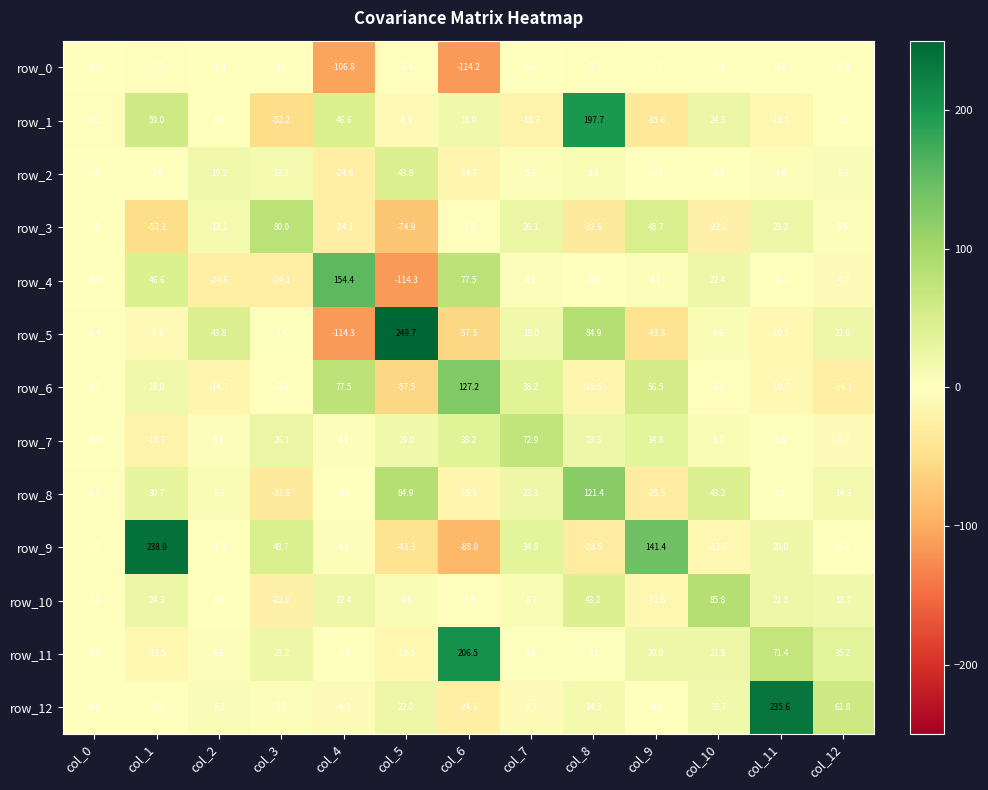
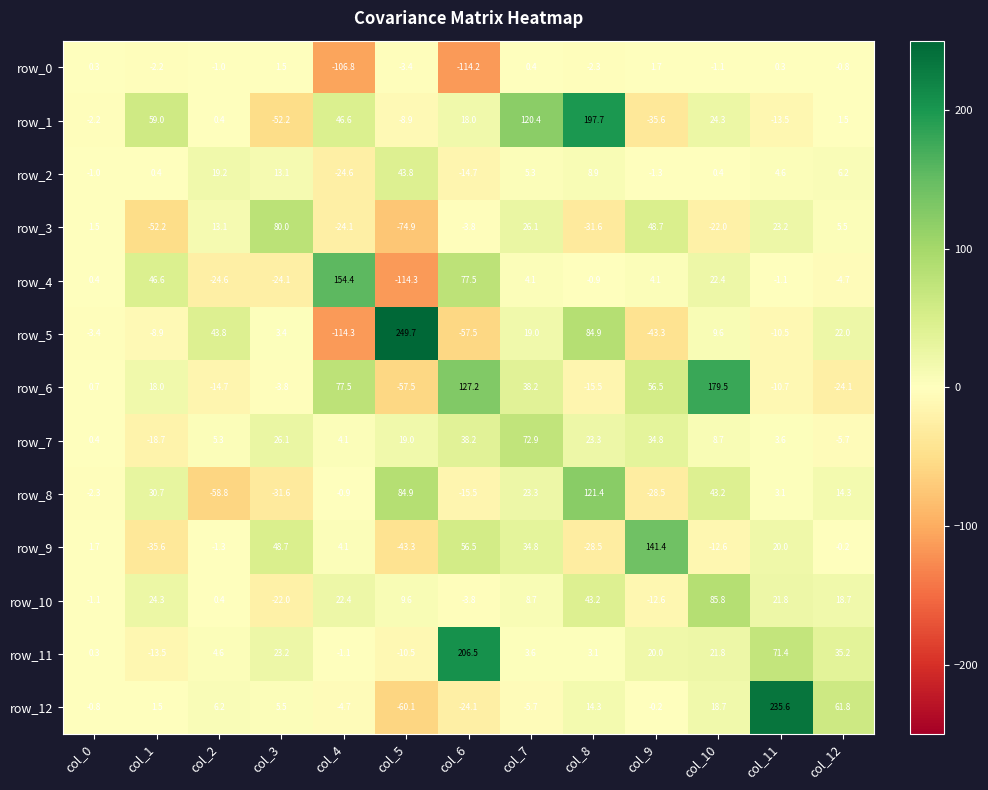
  {
    "row_0": {
      "col_0": 0.3,
      "col_1": -2.2,
      "col_2": -1.0,
      "col_3": 1.5,
      "col_4": -106.8,
      "col_5": -3.4,
      "col_6": -114.2,
      "col_7": 0.4,
      "col_8": -2.3,
      "col_9": 1.7,
      "col_10": -1.1,
      "col_11": 0.3,
      "col_12": -0.8
    },
    "row_1": {
      "col_0": -2.2,
      "col_1": 59.0,
      "col_2": 0.4,
      "col_3": -52.2,
      "col_4": 46.6,
      "col_5": -8.9,
      "col_6": 18.0,
-     "col_7": -18.7,
+     "col_7": 120.4,
      "col_8": 197.7,
      "col_9": -35.6,
      "col_10": 24.3,
      "col_11": -13.5,
      "col_12": 1.5
    },
    "row_2": {
      "col_0": -1.0,
      "col_1": 0.4,
      "col_2": 19.2,
      "col_3": 13.1,
      "col_4": -24.6,
      "col_5": 43.8,
      "col_6": -14.7,
      "col_7": 5.3,
      "col_8": 8.9,
      "col_9": -1.3,
      "col_10": 0.4,
      "col_11": 4.6,
      "col_12": 6.2
    },
    "row_3": {
      "col_0": 1.5,
      "col_1": -52.2,
      "col_2": 13.1,
      "col_3": 80.0,
      "col_4": -24.1,
      "col_5": -74.9,
      "col_6": -3.8,
      "col_7": 26.1,
      "col_8": -31.6,
      "col_9": 48.7,
      "col_10": -22.0,
      "col_11": 23.2,
      "col_12": 5.5
    },
    "row_4": {
      "col_0": 0.4,
      "col_1": 46.6,
      "col_2": -24.6,
      "col_3": -24.1,
      "col_4": 154.4,
      "col_5": -114.3,
      "col_6": 77.5,
      "col_7": 4.1,
      "col_8": -0.9,
      "col_9": 4.1,
      "col_10": 22.4,
      "col_11": -1.1,
      "col_12": -4.7
    },
    "row_5": {
      "col_0": -3.4,
      "col_1": -8.9,
      "col_2": 43.8,
      "col_3": 3.4,
      "col_4": -114.3,
      "col_5": 249.7,
      "col_6": -57.5,
      "col_7": 19.0,
      "col_8": 84.9,
      "col_9": -43.3,
      "col_10": 9.6,
      "col_11": -10.5,
      "col_12": 22.0
    },
    "row_6": {
      "col_0": 0.7,
      "col_1": 18.0,
      "col_2": -14.7,
      "col_3": -3.8,
      "col_4": 77.5,
      "col_5": -57.5,
      "col_6": 127.2,
      "col_7": 38.2,
      "col_8": -15.5,
      "col_9": 56.5,
-     "col_10": -3.8,
+     "col_10": 179.5,
      "col_11": -10.7,
      "col_12": -24.1
    },
    "row_7": {
      "col_0": 0.4,
      "col_1": -18.7,
      "col_2": 5.3,
      "col_3": 26.1,
      "col_4": 4.1,
      "col_5": 19.0,
      "col_6": 38.2,
      "col_7": 72.9,
      "col_8": 23.3,
      "col_9": 34.8,
      "col_10": 8.7,
      "col_11": 3.6,
      "col_12": -5.7
    },
    "row_8": {
      "col_0": -2.3,
      "col_1": 30.7,
-     "col_2": 8.9,
+     "col_2": -58.8,
      "col_3": -31.6,
      "col_4": -0.9,
      "col_5": 84.9,
      "col_6": -15.5,
      "col_7": 23.3,
      "col_8": 121.4,
      "col_9": -28.5,
      "col_10": 43.2,
      "col_11": 3.1,
      "col_12": 14.3
    },
    "row_9": {
      "col_0": 1.7,
-     "col_1": 238.0,
+     "col_1": -35.6,
      "col_2": -1.3,
      "col_3": 48.7,
      "col_4": 4.1,
      "col_5": -43.3,
-     "col_6": -88.0,
+     "col_6": 56.5,
      "col_7": 34.8,
      "col_8": -28.5,
      "col_9": 141.4,
      "col_10": -12.6,
      "col_11": 20.0,
      "col_12": -0.2
    },
    "row_10": {
      "col_0": -1.1,
      "col_1": 24.3,
      "col_2": 0.4,
      "col_3": -22.0,
      "col_4": 22.4,
      "col_5": 9.6,
      "col_6": -3.8,
      "col_7": 8.7,
      "col_8": 43.2,
      "col_9": -12.6,
      "col_10": 85.8,
      "col_11": 21.8,
      "col_12": 18.7
    },
    "row_11": {
      "col_0": 0.3,
      "col_1": -13.5,
      "col_2": 4.6,
      "col_3": 23.2,
      "col_4": -1.1,
      "col_5": -10.5,
      "col_6": 206.5,
      "col_7": 3.6,
      "col_8": 3.1,
      "col_9": 20.0,
      "col_10": 21.8,
      "col_11": 71.4,
      "col_12": 35.2
    },
    "row_12": {
      "col_0": -0.8,
      "col_1": 1.5,
      "col_2": 6.2,
      "col_3": 5.5,
      "col_4": -4.7,
-     "col_5": 22.0,
+     "col_5": -60.1,
      "col_6": -24.1,
      "col_7": -5.7,
      "col_8": 14.3,
      "col_9": -0.2,
      "col_10": 18.7,
      "col_11": 235.6,
      "col_12": 61.8
    }
  }
